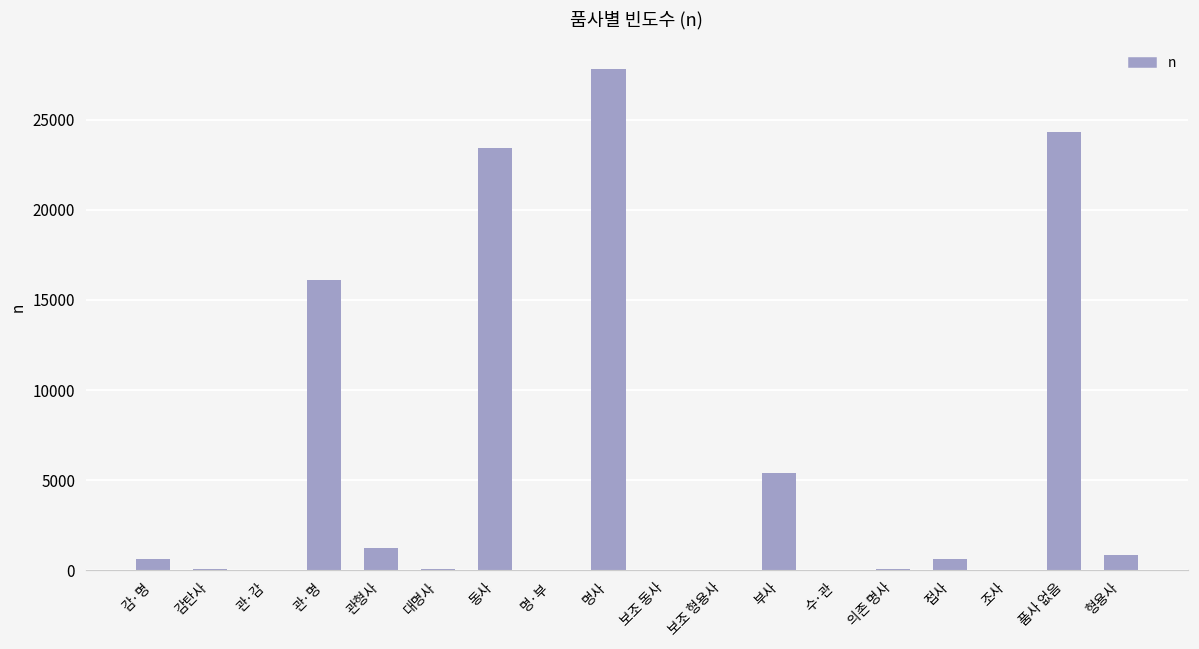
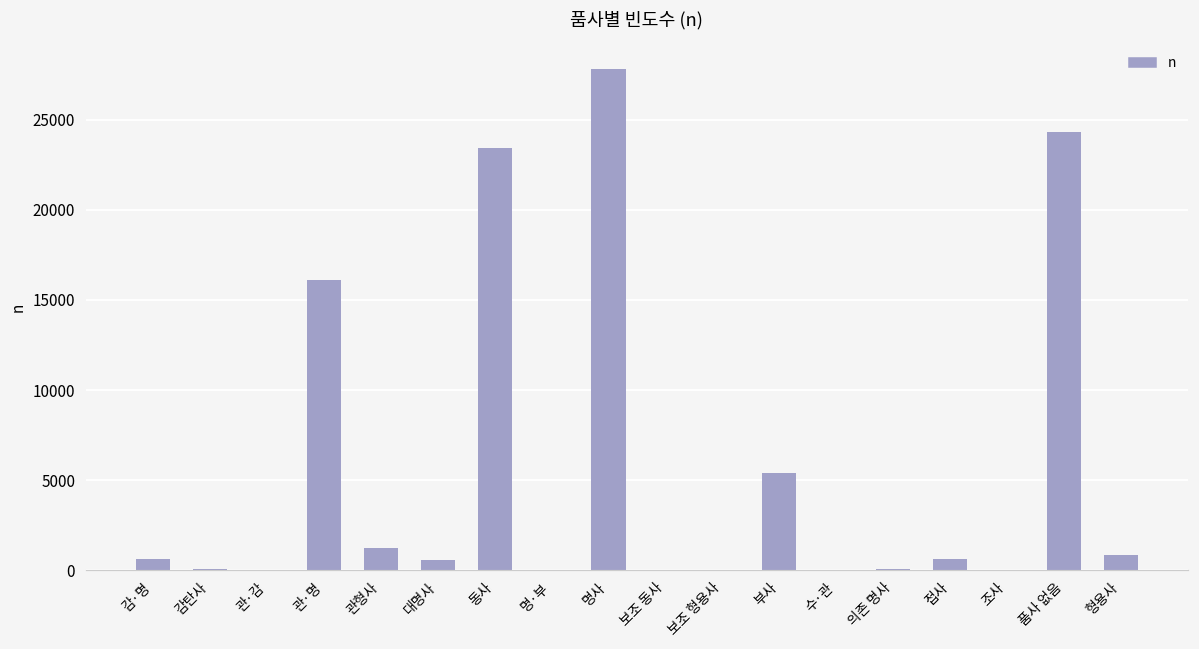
  {
    "감·명": 600,
    "관·명": 16100,
    "관형사": 1300,
-   "대명사": 100,
+   "대명사": 500,
    "동사": 23400,
    "명사": 27800,
    "부사": 5400,
    "접사": 600,
    "품사 없음": 24300,
    "형용사": 900
  }
